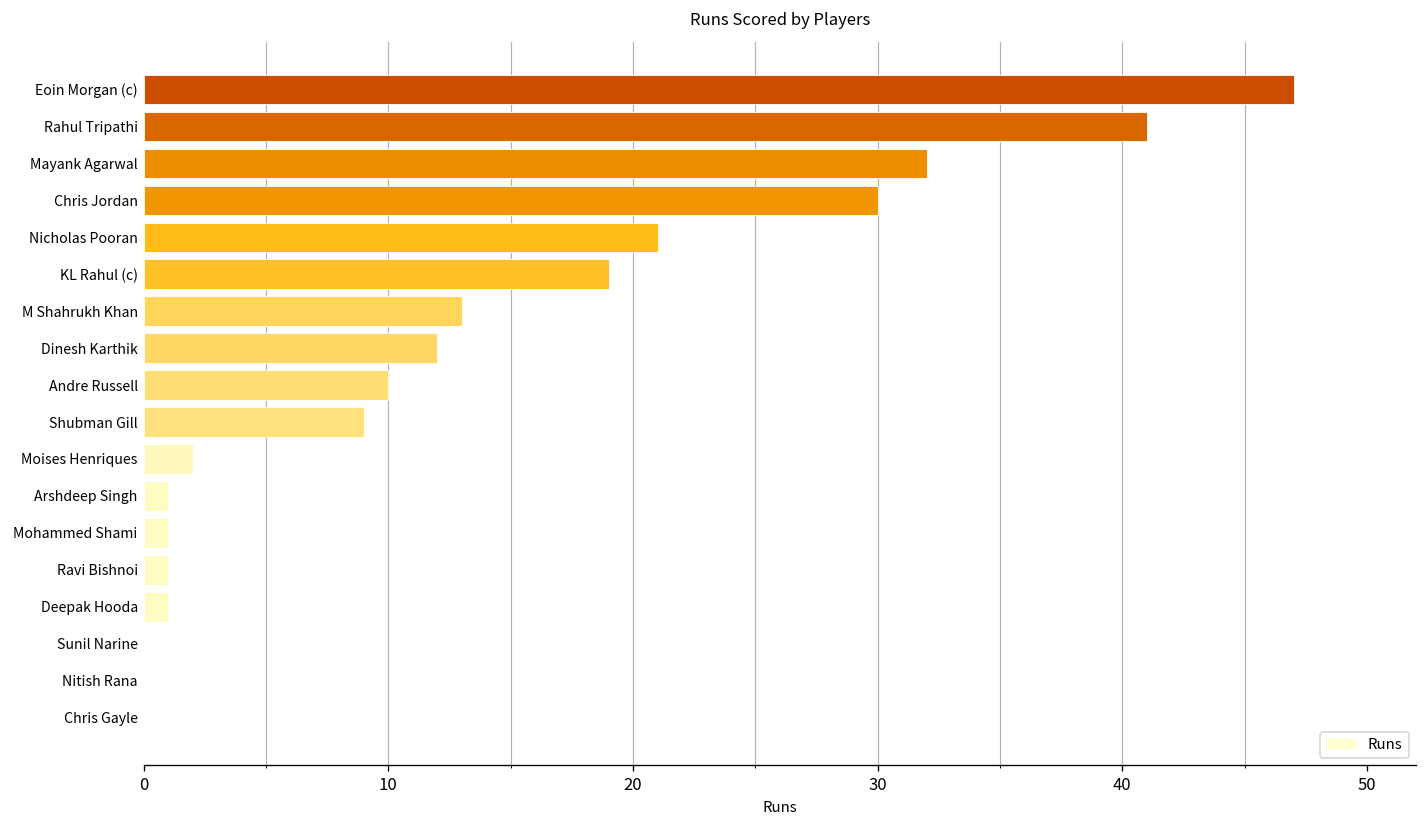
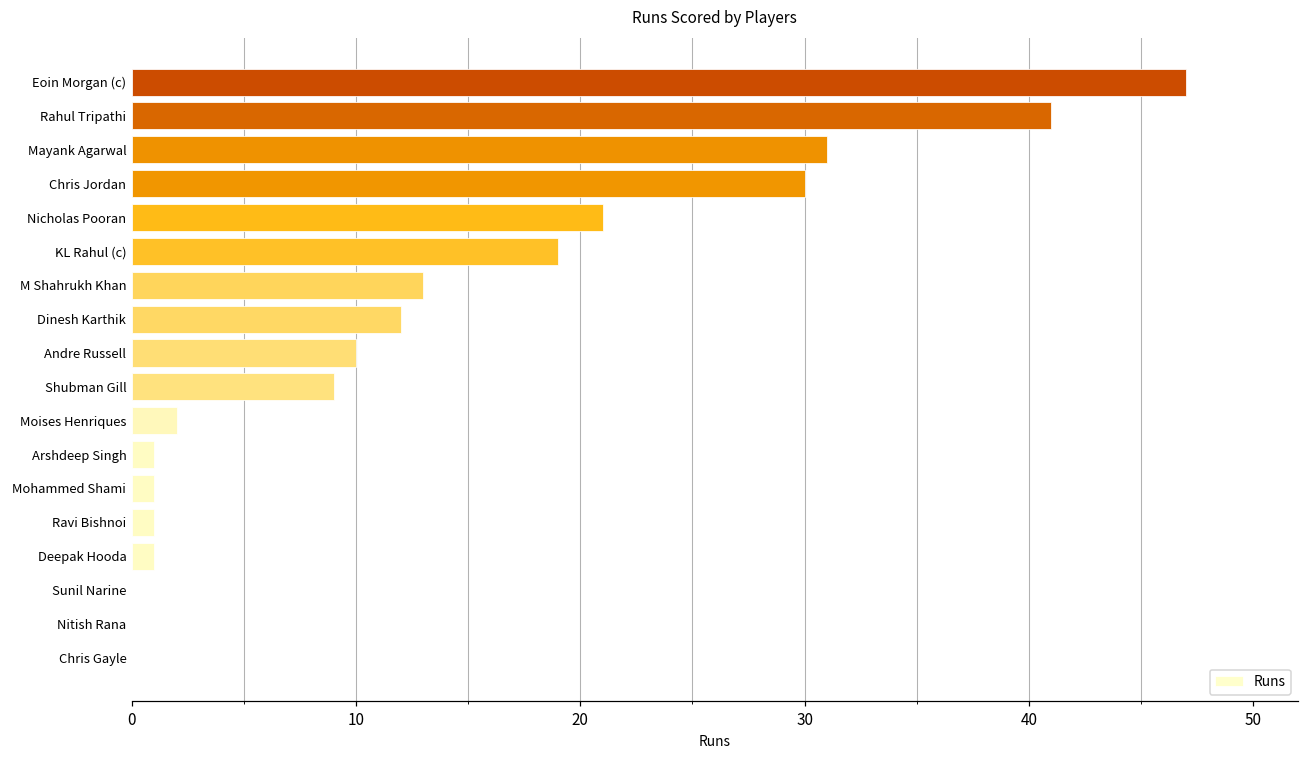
  {
    "Eoin Morgan (c)": 47,
    "Rahul Tripathi": 41,
-   "Mayank Agarwal": 32,
+   "Mayank Agarwal": 31,
    "Chris Jordan": 30,
    "Nicholas Pooran": 21,
    "KL Rahul (c)": 19,
    "M Shahrukh Khan": 13,
    "Dinesh Karthik": 12,
    "Andre Russell": 10,
    "Shubman Gill": 9,
    "Moises Henriques": 2,
    "Arshdeep Singh": 1,
    "Mohammed Shami": 1,
    "Ravi Bishnoi": 1,
    "Deepak Hooda": 1,
    "Sunil Narine": 0,
    "Nitish Rana": 0,
    "Chris Gayle": 0
  }
